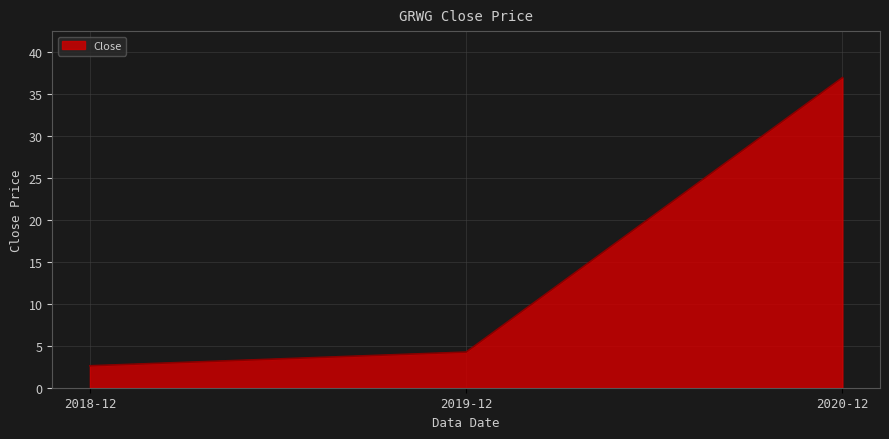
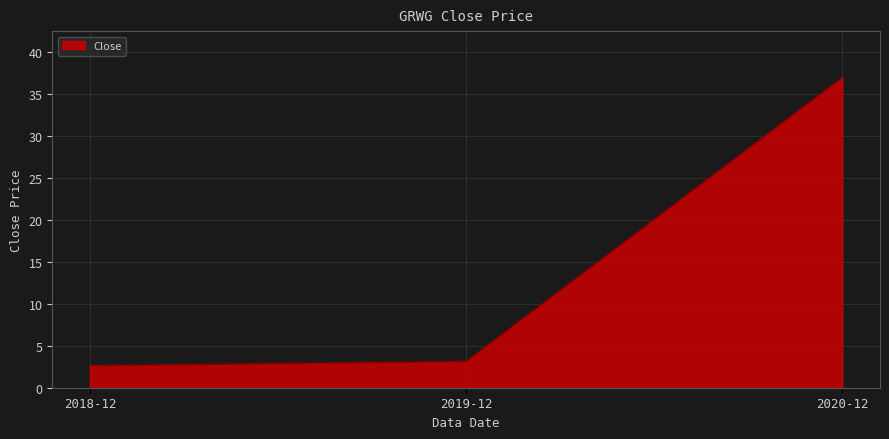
  {
    "2018-12": 3,
-   "2019-12": 4,
+   "2019-12": 3,
    "2020-12": 37
  }
